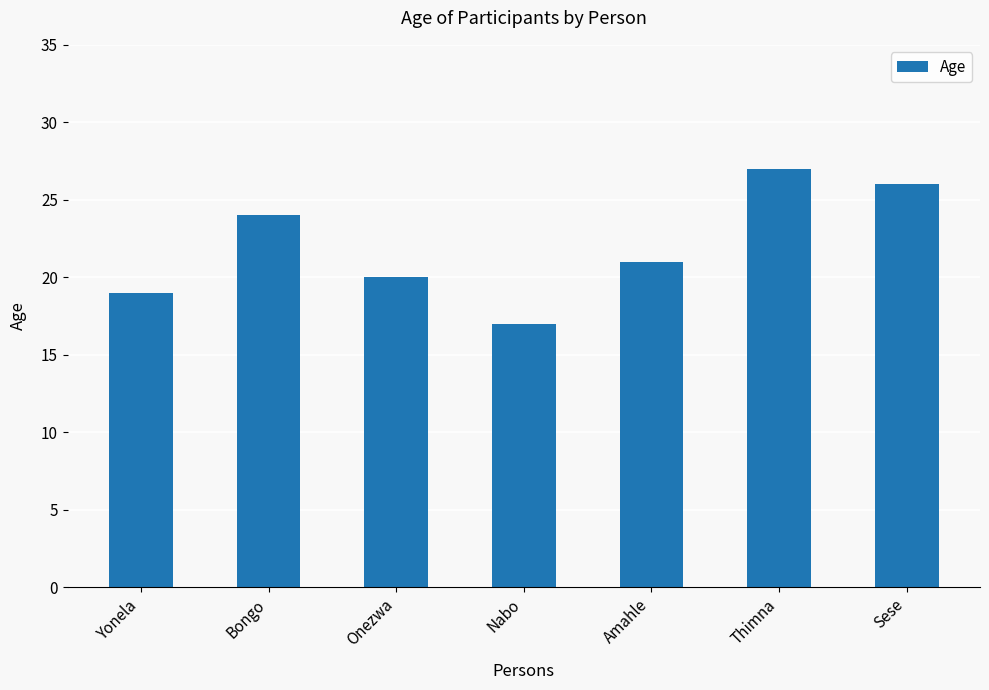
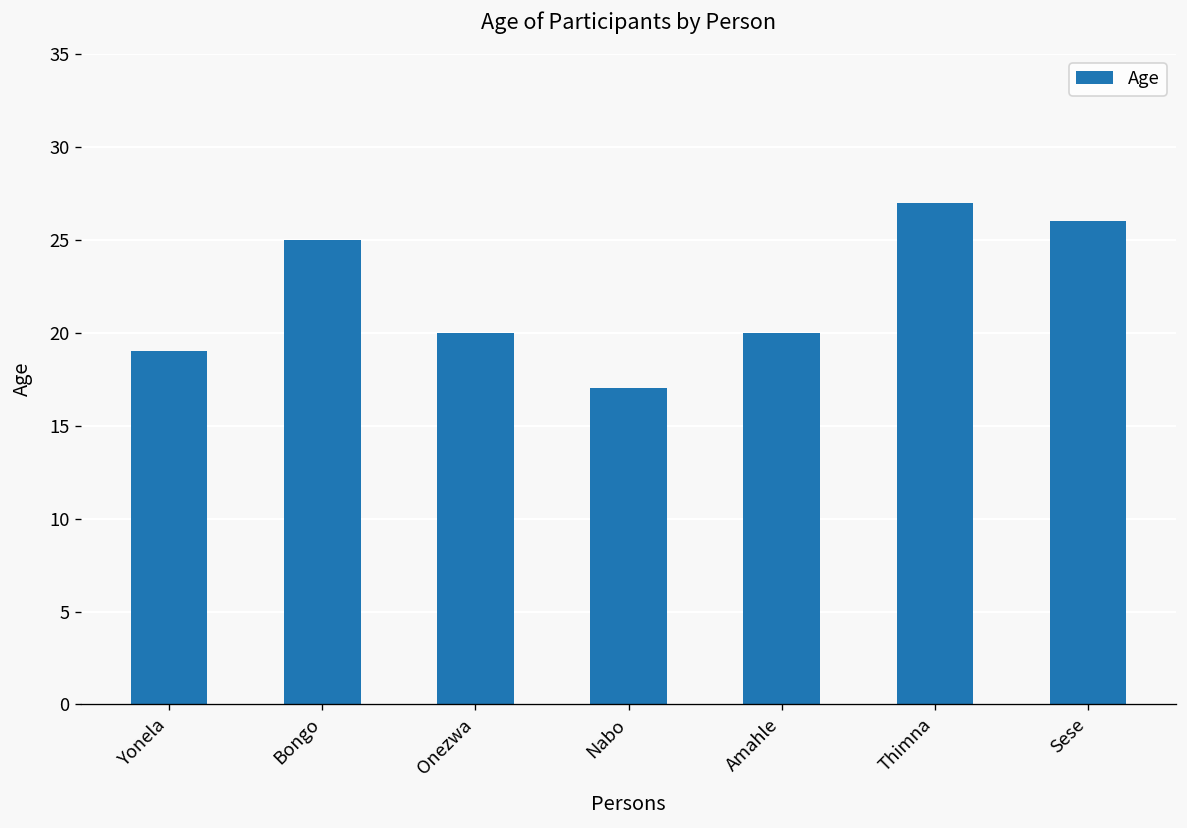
  {
    "Yonela": 19,
-   "Bongo": 24,
+   "Bongo": 25,
    "Onezwa": 20,
    "Nabo": 17,
-   "Amahle": 21,
+   "Amahle": 20,
    "Thimna": 27,
    "Sese": 26
  }
